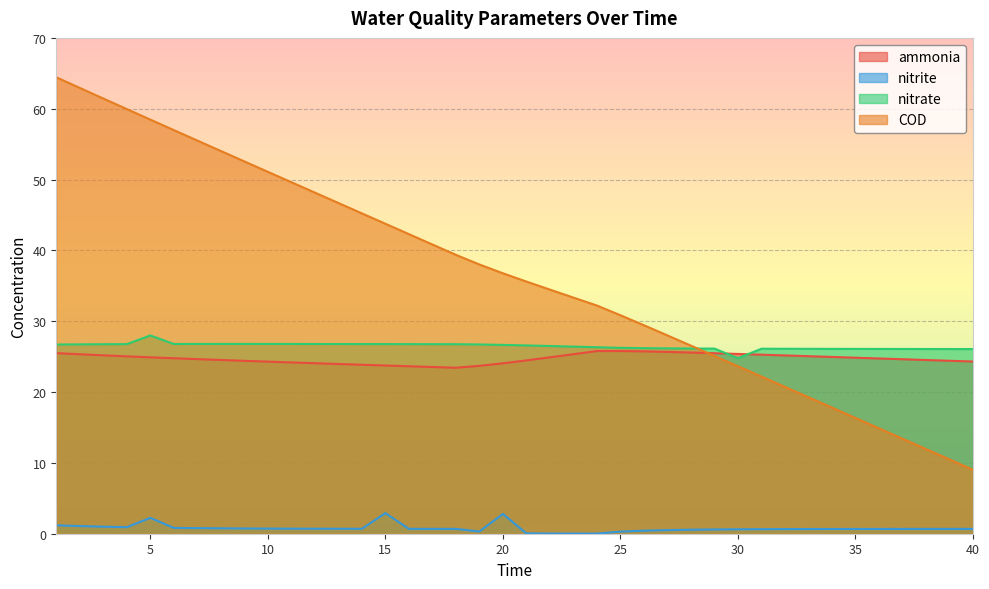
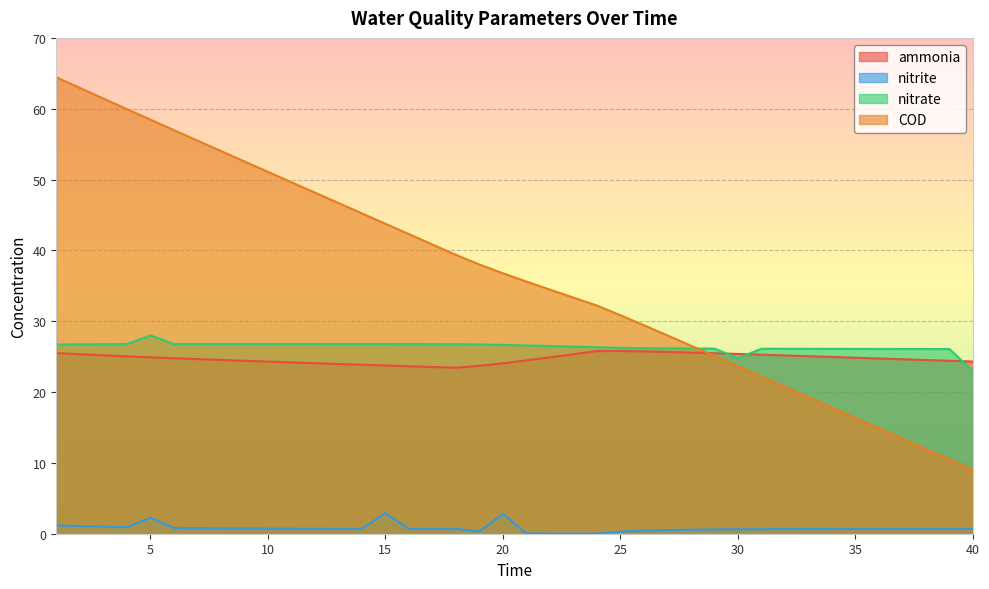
  {
    "nitrite": {
      "5": 2,
      "10": 1,
      "15": 3,
      "20": 3,
      "25": 0,
      "30": 1,
      "35": 1,
      "40": 1
    },
    "nitrate": {
      "5": 28,
      "10": 27,
      "15": 27,
      "20": 27,
      "25": 26,
      "30": 25,
      "35": 26,
-     "40": 26
+     "40": 23
    }
  }
